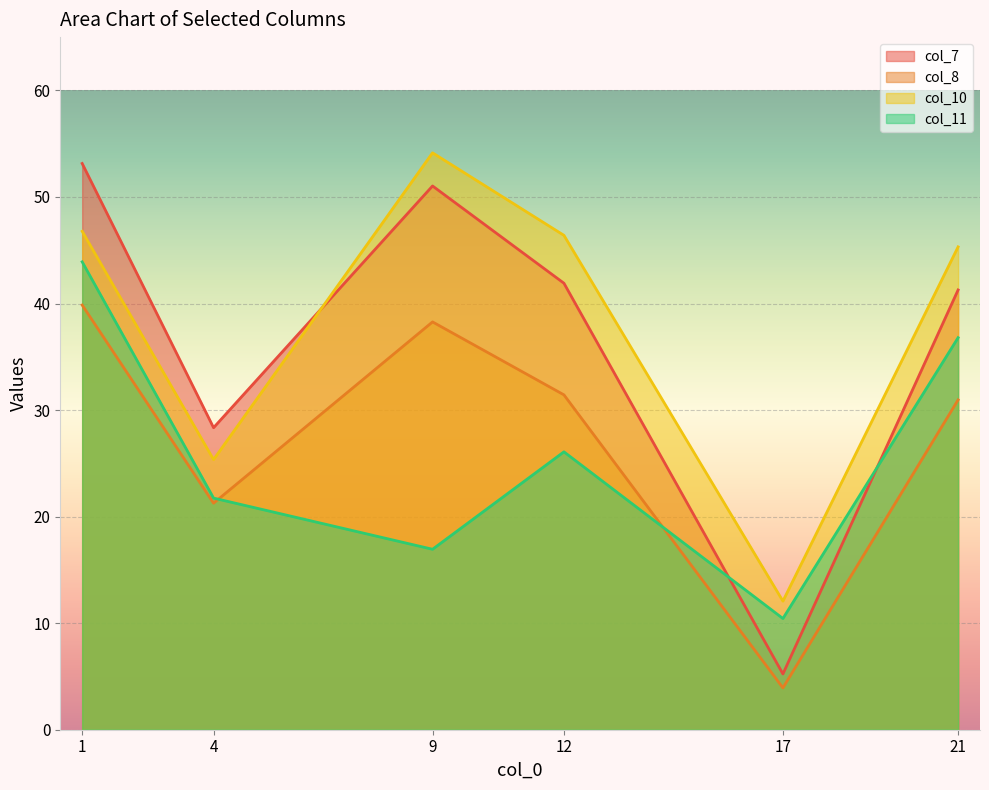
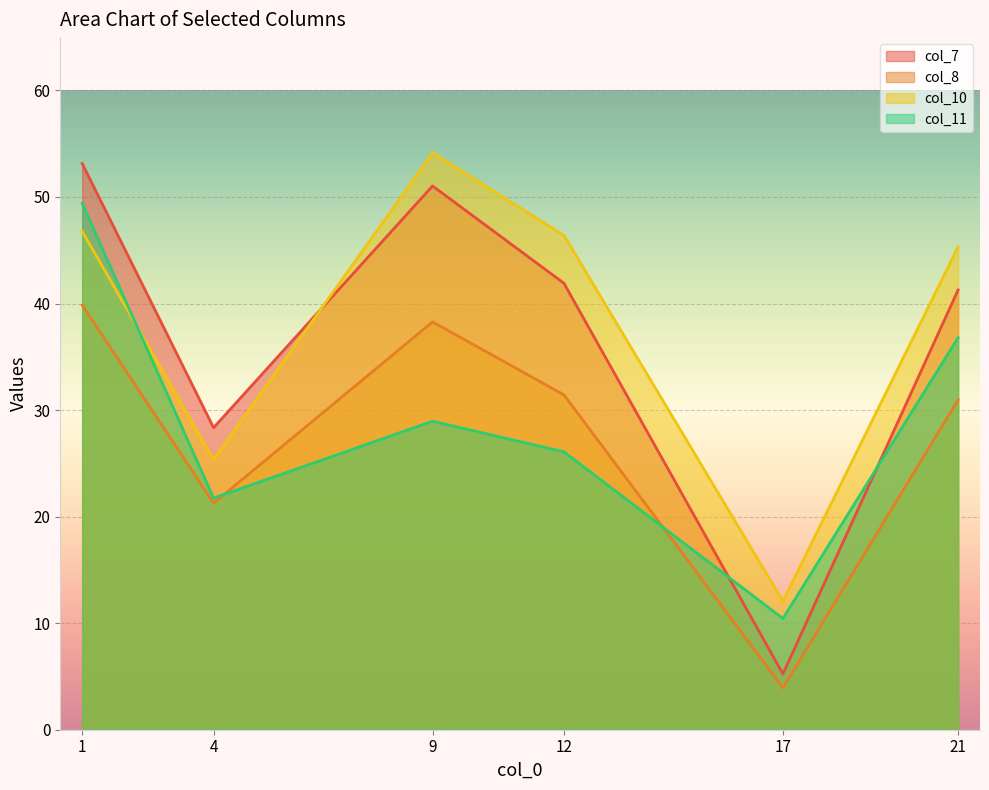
  {
    "col_11": {
-     "1": 43.9,
+     "1": 49.4,
      "4": 21.7,
-     "9": 16.9,
+     "9": 29.0,
      "12": 26.1,
      "17": 10.4,
      "21": 36.8
    }
  }
